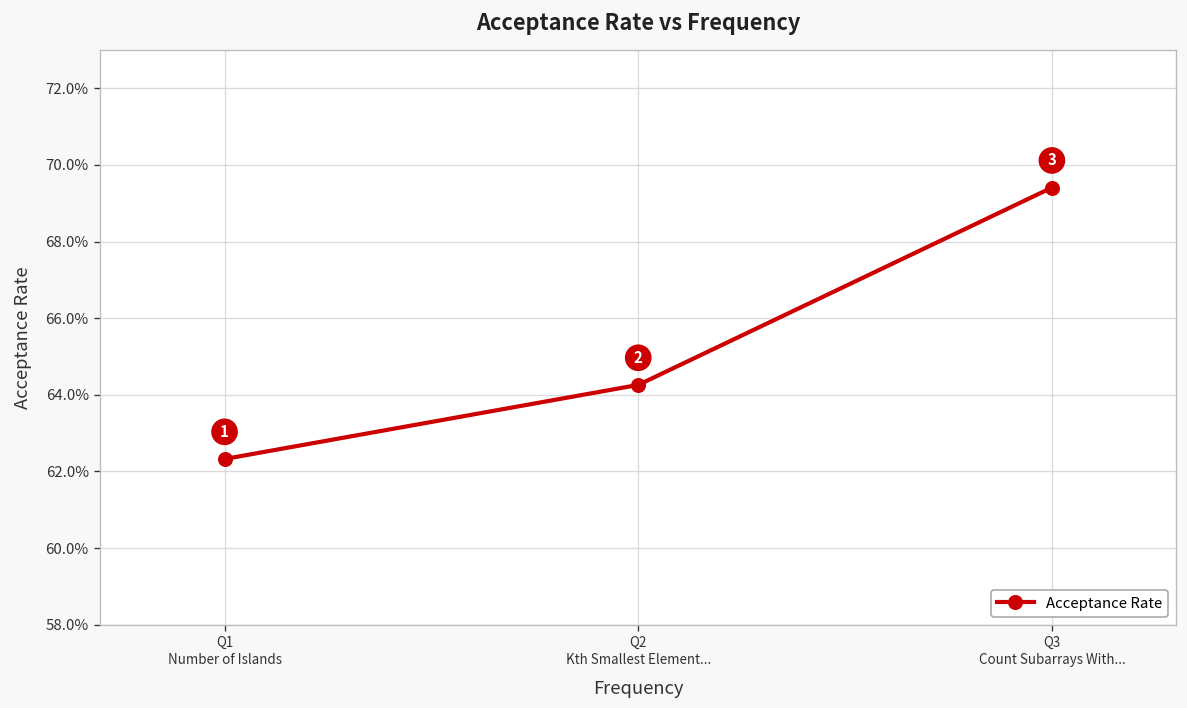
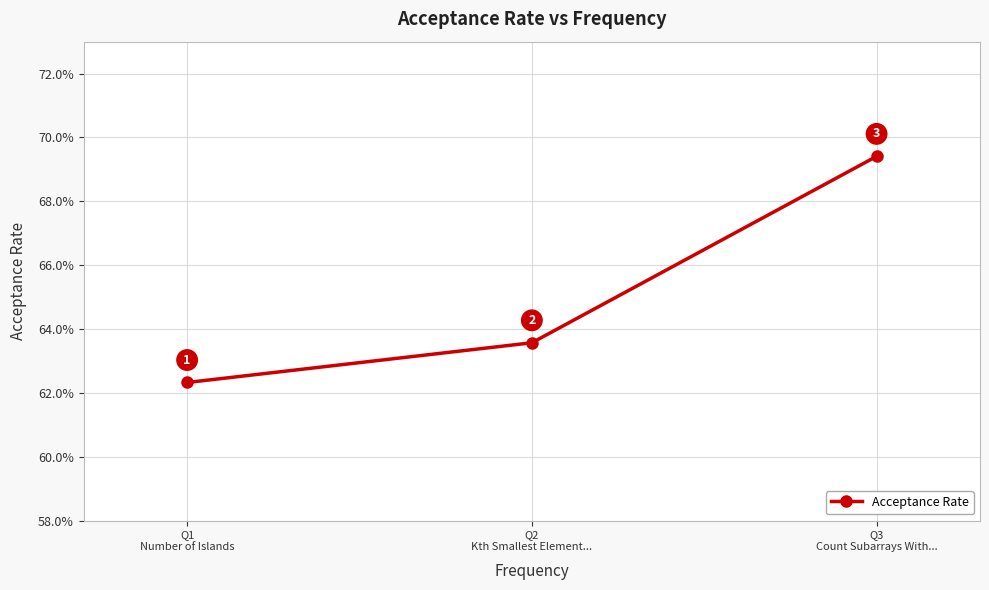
  {
-   "Q2 Kth Smallest Element...": "64.3%"
+   "Q2 Kth Smallest Element...": "63.6%"
  }
